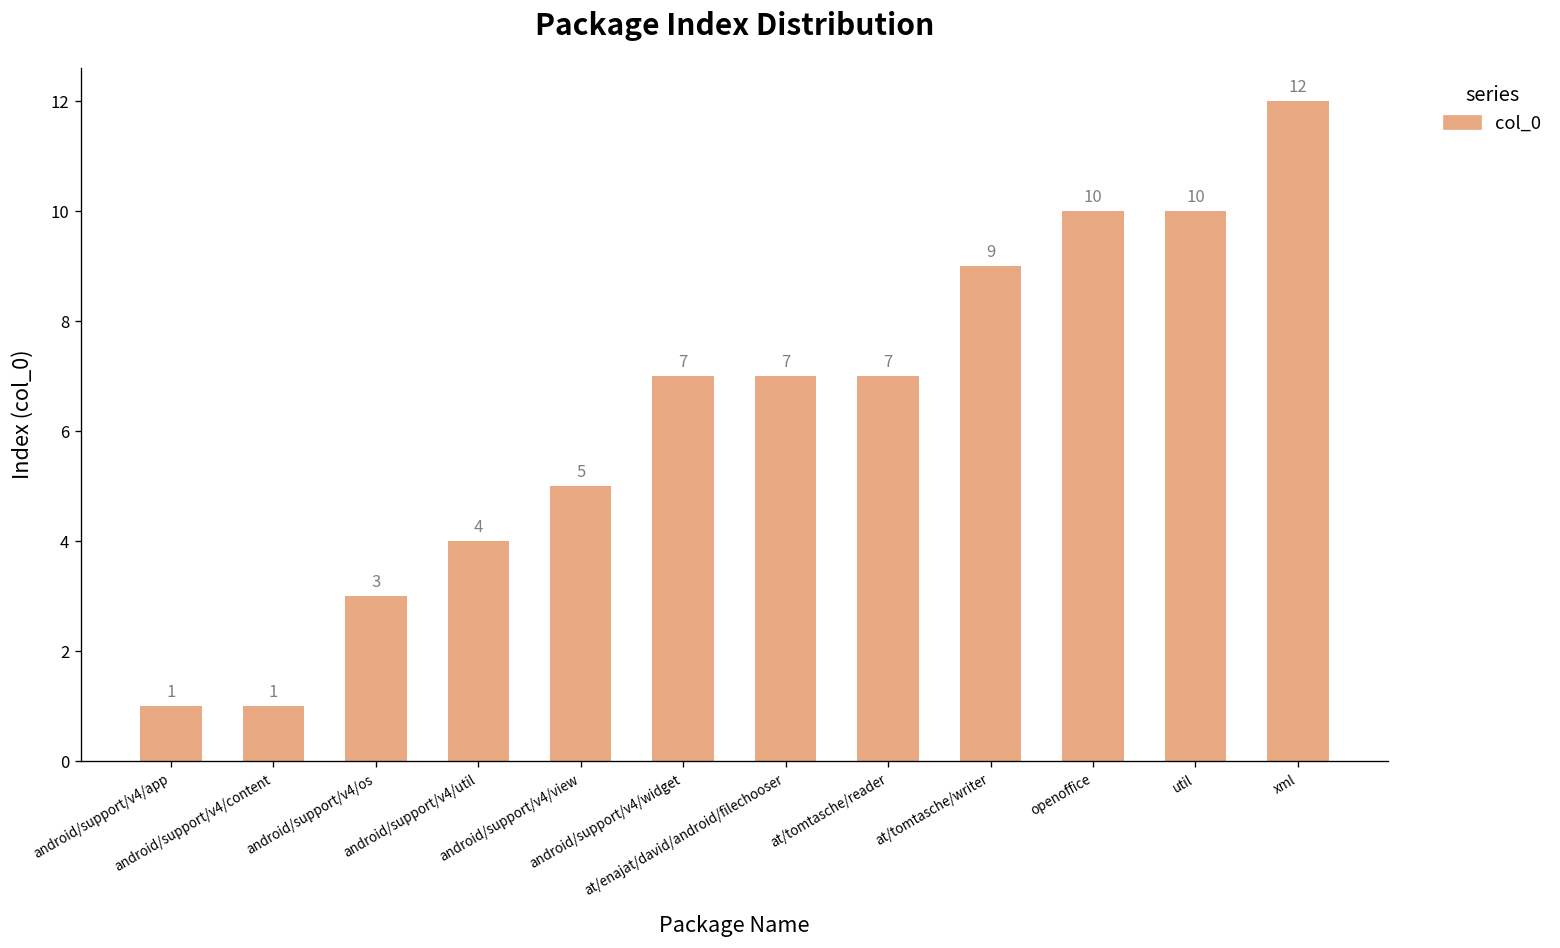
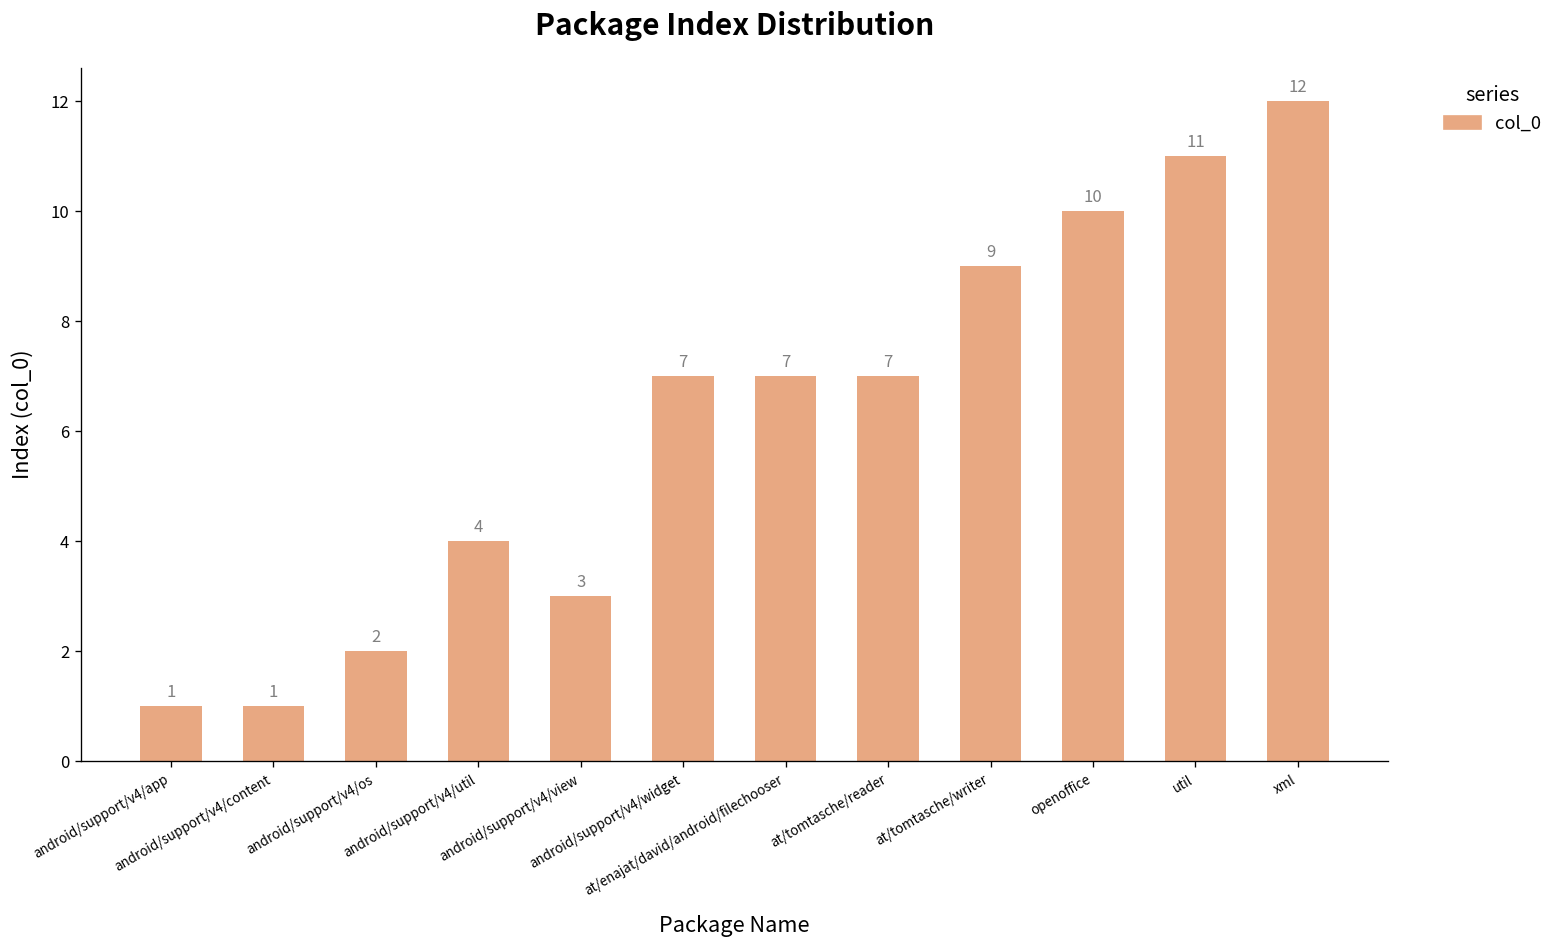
  {
    "android/support/v4/app": 1,
    "android/support/v4/content": 1,
-   "android/support/v4/os": 3,
+   "android/support/v4/os": 2,
    "android/support/v4/util": 4,
-   "android/support/v4/view": 5,
+   "android/support/v4/view": 3,
    "android/support/v4/widget": 7,
    "at/enajat/david/android/filechooser": 7,
    "at/tomtasche/reader": 7,
    "at/tomtasche/writer": 9,
    "openoffice": 10,
-   "util": 10,
+   "util": 11,
    "xml": 12
  }
